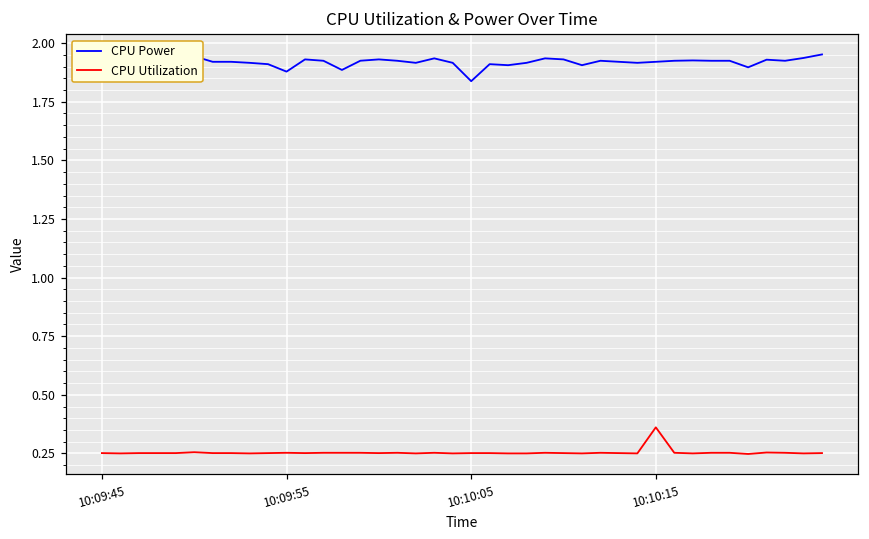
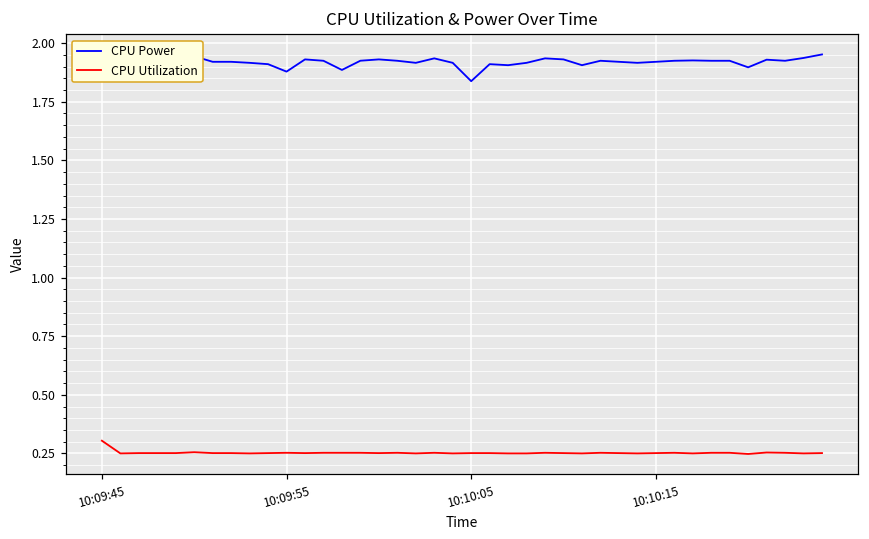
  {
    "CPU Power": {
      "10:09:55": 1.88,
      "10:10:05": 1.84,
      "10:10:15": 1.92
    },
    "CPU Utilization": {
-     "10:09:45": 0.25,
+     "10:09:45": 0.30,
      "10:09:55": 0.25,
      "10:10:05": 0.25,
-     "10:10:15": 0.36
+     "10:10:15": 0.25
    }
  }
